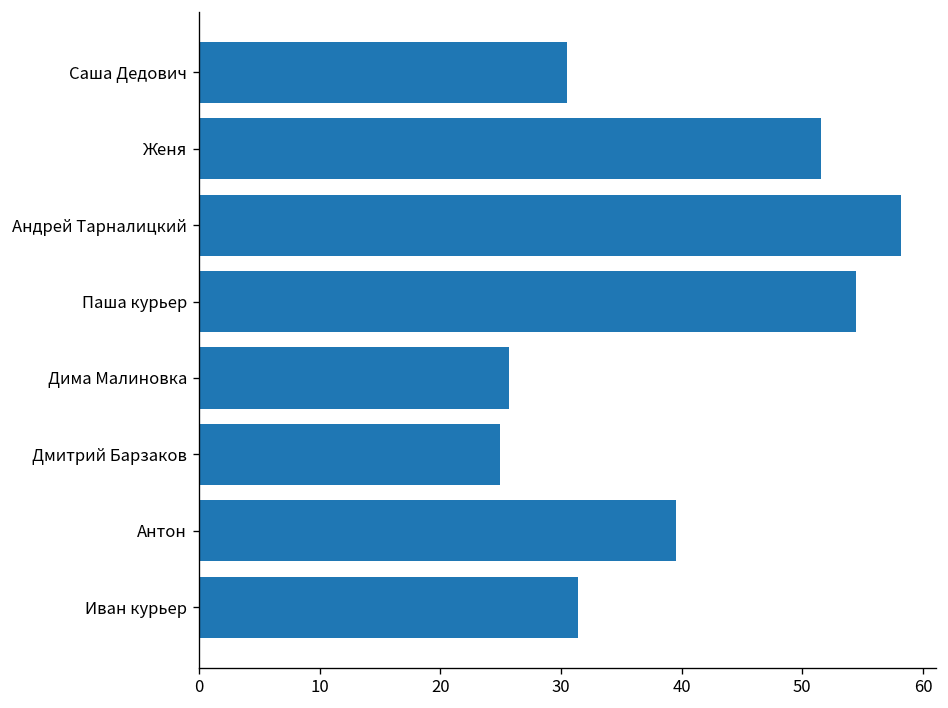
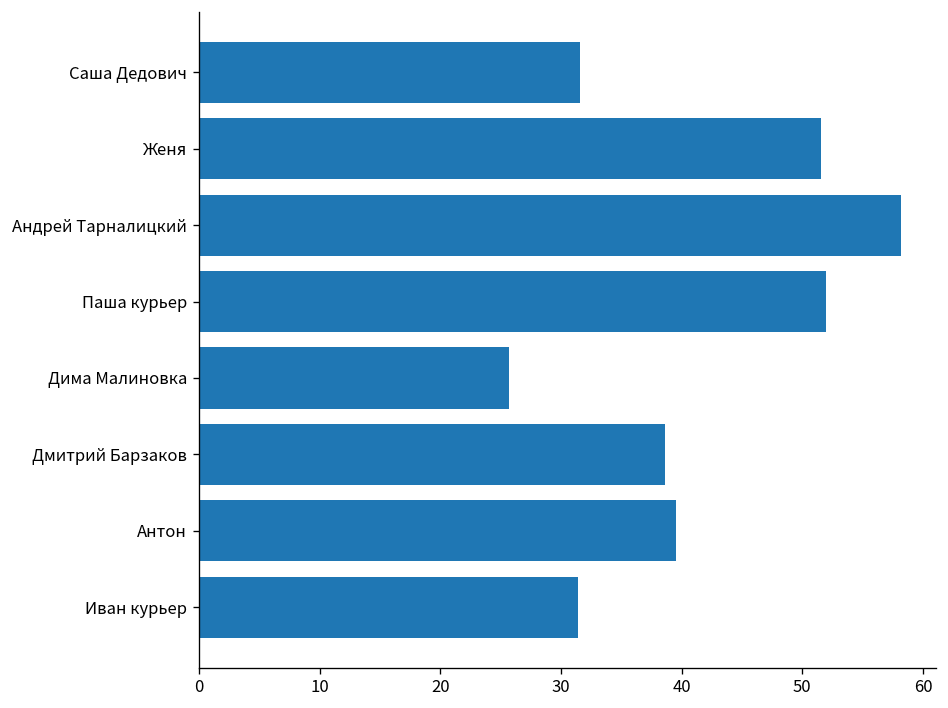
  {
-   "Саша Дедович": 30.5,
+   "Саша Дедович": 31.6,
    "Женя": 51.6,
    "Андрей Тарналицкий": 58.2,
-   "Паша курьер": 54.5,
+   "Паша курьер": 51.9,
    "Дима Малиновка": 25.7,
-   "Дмитрий Барзаков": 25.0,
+   "Дмитрий Барзаков": 38.7,
    "Антон": 39.5,
    "Иван курьер": 31.4
  }
